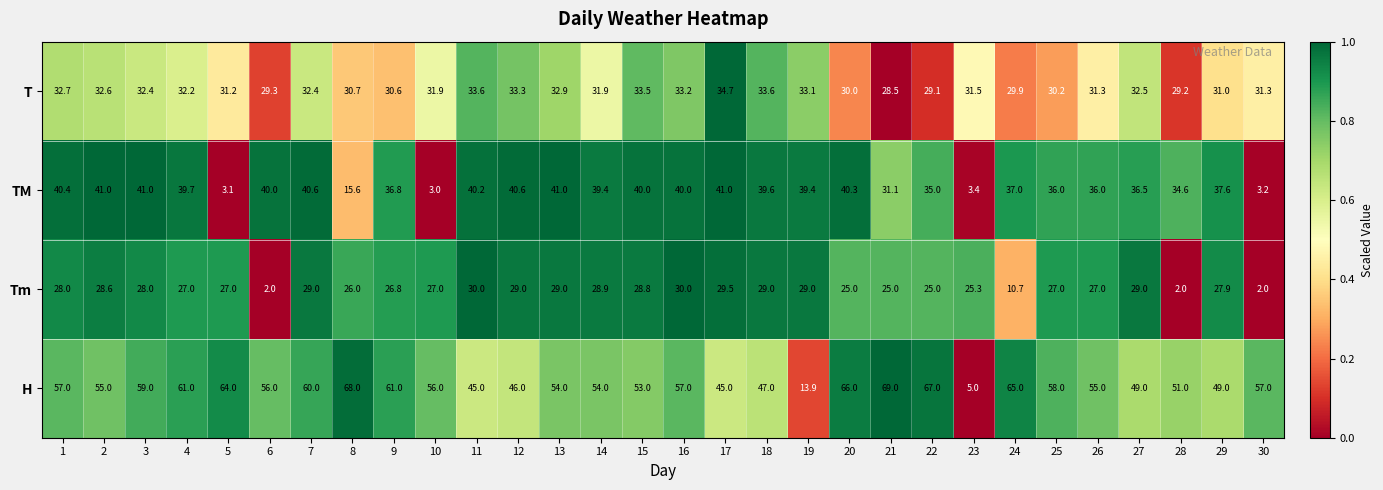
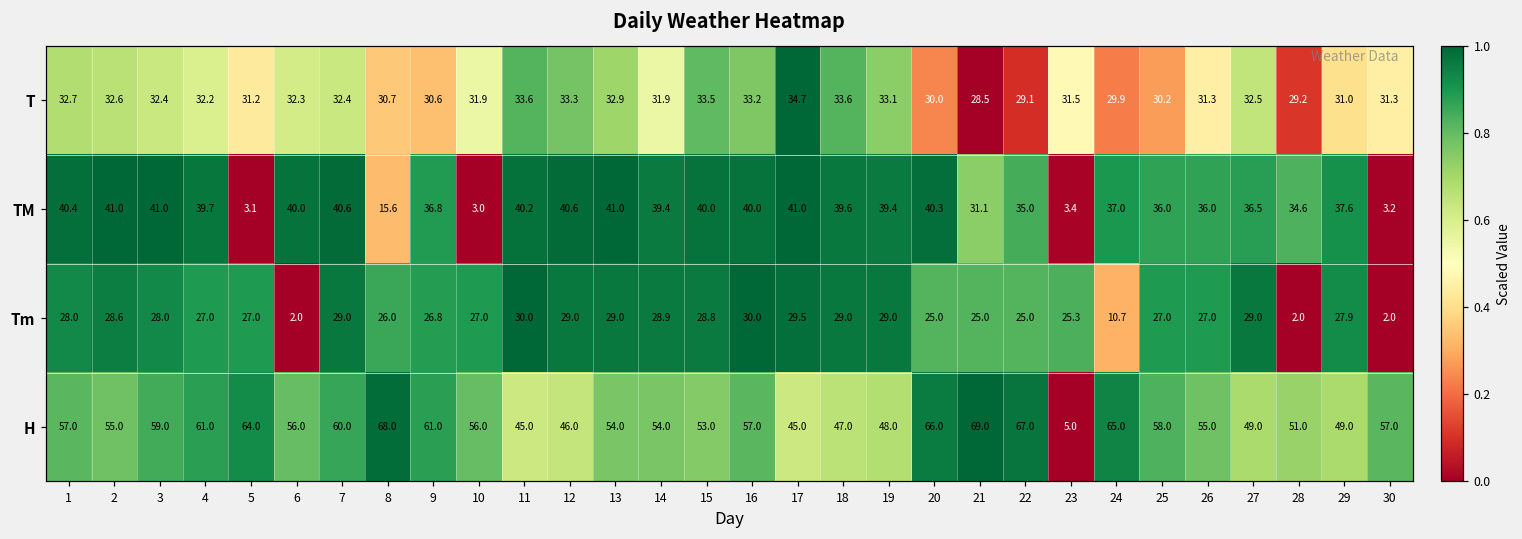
  {
    "T": {
      "1": 32.7,
      "2": 32.6,
      "3": 32.4,
      "4": 32.2,
      "5": 31.2,
-     "6": 29.3,
+     "6": 32.3,
      "7": 32.4,
      "8": 30.7,
      "9": 30.6,
      "10": 31.9,
      "11": 33.6,
      "12": 33.3,
      "13": 32.9,
      "14": 31.9,
      "15": 33.5,
      "16": 33.2,
      "17": 34.7,
      "18": 33.6,
      "19": 33.1,
      "20": 30.0,
      "21": 28.5,
      "22": 29.1,
      "23": 31.5,
      "24": 29.9,
      "25": 30.2,
      "26": 31.3,
      "27": 32.5,
      "28": 29.2,
      "30": 31.3
    },
    "TM": {
      "1": 40.4,
      "2": 41.0,
      "3": 41.0,
      "4": 39.7,
      "5": 3.1,
      "6": 40.0,
      "7": 40.6,
      "8": 15.6,
      "9": 36.8,
      "10": 3.0,
      "11": 40.2,
      "12": 40.6,
      "13": 41.0,
      "14": 39.4,
      "15": 40.0,
      "16": 40.0,
      "17": 41.0,
      "18": 39.6,
      "19": 39.4,
      "20": 40.3,
      "21": 31.1,
      "22": 35.0,
      "23": 3.4,
      "24": 37.0,
      "25": 36.0,
      "26": 36.0,
      "27": 36.5,
      "28": 34.6,
      "29": 37.6,
      "30": 3.2
    },
    "Tm": {
      "1": 28.0,
      "2": 28.6,
      "3": 28.0,
      "4": 27.0,
      "5": 27.0,
      "6": 2.0,
      "7": 29.0,
      "8": 26.0,
      "9": 26.8,
      "10": 27.0,
      "11": 30.0,
      "12": 29.0,
      "13": 29.0,
      "14": 28.9,
      "15": 28.8,
      "16": 30.0,
      "17": 29.5,
      "18": 29.0,
      "19": 29.0,
      "20": 25.0,
      "21": 25.0,
      "22": 25.0,
      "23": 25.3,
      "24": 10.7,
      "25": 27.0,
      "26": 27.0,
      "27": 29.0,
      "28": 2.0,
      "29": 27.9,
      "30": 2.0
    },
    "H": {
      "1": 57.0,
      "2": 55.0,
      "3": 59.0,
      "4": 61.0,
      "5": 64.0,
      "6": 56.0,
      "7": 60.0,
      "8": 68.0,
      "9": 61.0,
      "10": 56.0,
      "11": 45.0,
      "12": 46.0,
      "13": 54.0,
      "14": 54.0,
      "15": 53.0,
      "16": 57.0,
      "17": 45.0,
      "18": 47.0,
-     "19": 13.9,
+     "19": 48.0,
      "20": 66.0,
      "21": 69.0,
      "22": 67.0,
      "23": 5.0,
      "24": 65.0,
      "25": 58.0,
      "26": 55.0,
      "27": 49.0,
      "28": 51.0,
      "29": 49.0,
      "30": 57.0
    }
  }
